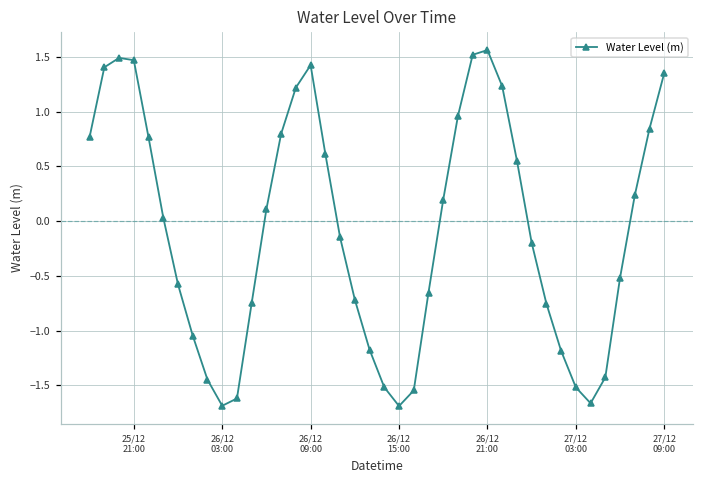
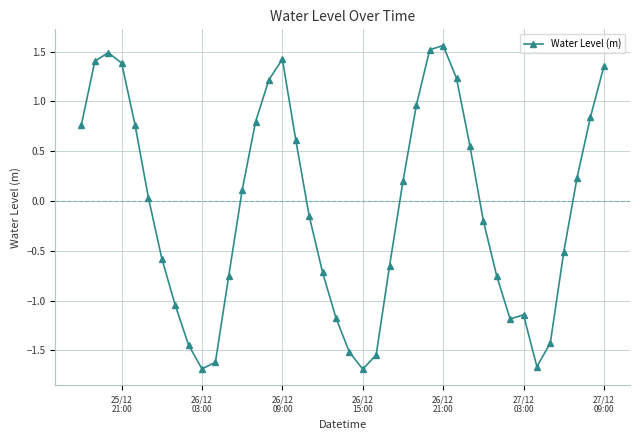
  {
-   "25/12 21:00": 1.5,
+   "25/12 21:00": 1.4,
    "26/12 03:00": -1.7,
    "26/12 09:00": 1.4,
    "26/12 15:00": -1.7,
    "26/12 21:00": 1.6,
-   "27/12 03:00": -1.5,
+   "27/12 03:00": -1.1,
    "27/12 09:00": 1.4
  }
